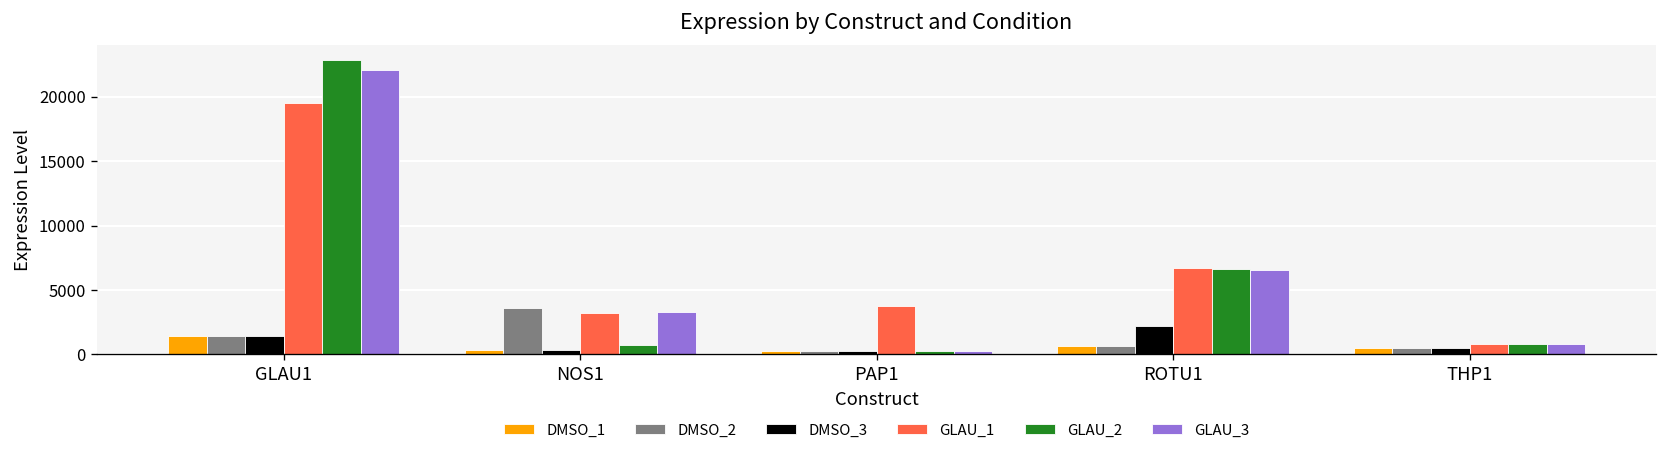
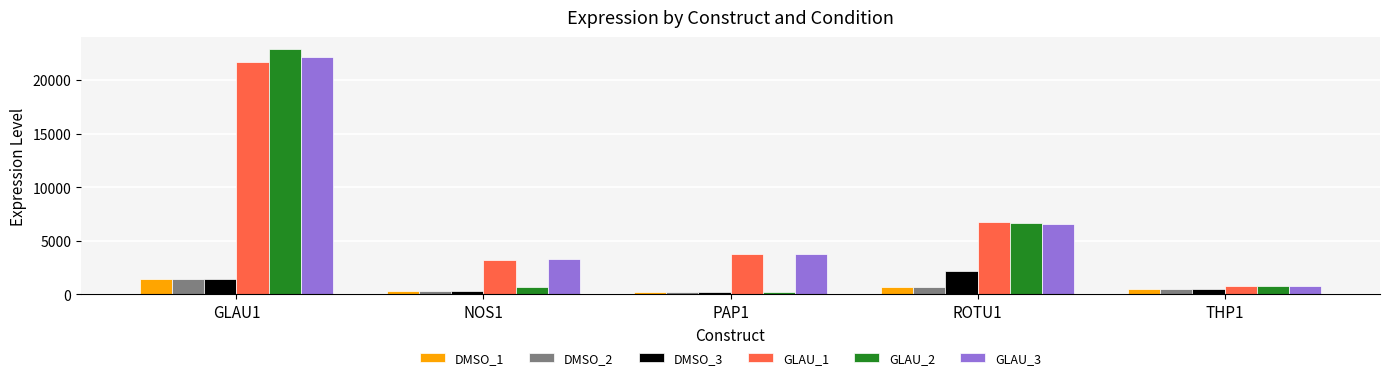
  {
    "DMSO_1": {
      "GLAU1": 1400,
      "NOS1": 300,
      "PAP1": 200,
      "ROTU1": 700,
      "THP1": 500
    },
    "DMSO_2": {
      "GLAU1": 1400,
-     "NOS1": 3600,
+     "NOS1": 300,
      "PAP1": 200,
      "ROTU1": 700,
      "THP1": 500
    },
    "DMSO_3": {
      "GLAU1": 1400,
      "NOS1": 300,
      "PAP1": 200,
      "ROTU1": 2200,
      "THP1": 500
    },
    "GLAU_1": {
-     "GLAU1": 19500,
+     "GLAU1": 21700,
      "NOS1": 3200,
      "PAP1": 3800,
      "ROTU1": 6700,
      "THP1": 800
    },
    "GLAU_2": {
      "GLAU1": 22900,
      "NOS1": 700,
      "PAP1": 300,
      "ROTU1": 6600,
      "THP1": 800
    },
    "GLAU_3": {
      "GLAU1": 22100,
      "NOS1": 3300,
-     "PAP1": 300,
+     "PAP1": 3800,
      "ROTU1": 6500,
      "THP1": 800
    }
  }
